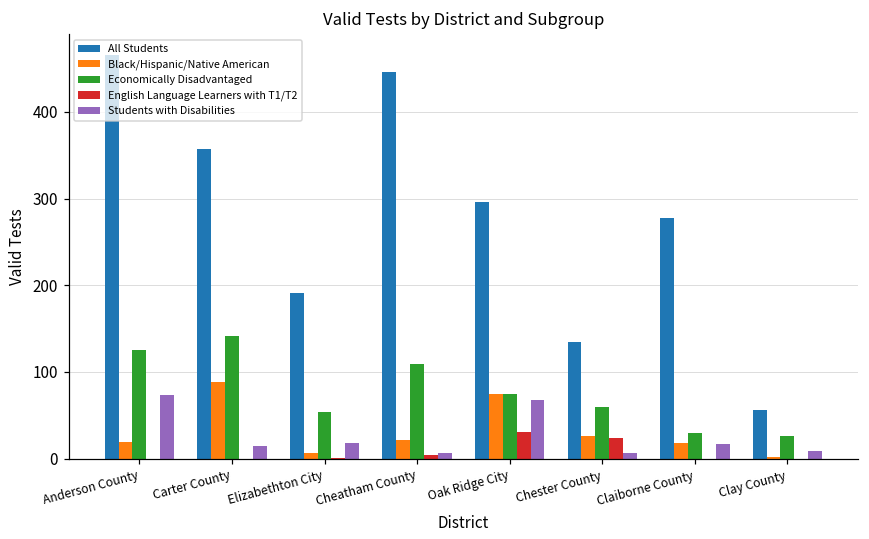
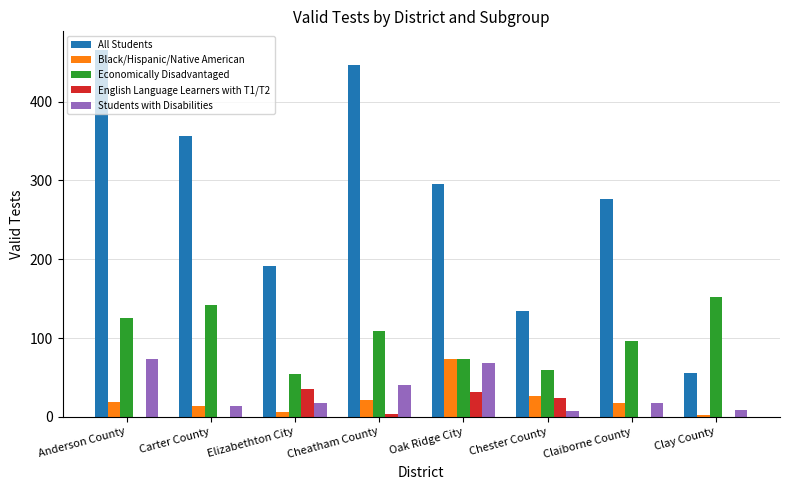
  {
    "All Students": {
      "Carter County": 360,
      "Elizabethton City": 190,
      "Cheatham County": 450,
      "Oak Ridge City": 300,
      "Chester County": 130,
      "Claiborne County": 280,
      "Clay County": 60
    },
    "Black/Hispanic/Native American": {
      "Anderson County": 20,
-     "Carter County": 90,
+     "Carter County": 10,
      "Elizabethton City": 10,
      "Cheatham County": 20,
      "Oak Ridge City": 70,
      "Chester County": 30,
      "Claiborne County": 20
    },
    "Economically Disadvantaged": {
      "Anderson County": 130,
      "Carter County": 140,
      "Elizabethton City": 50,
      "Cheatham County": 110,
      "Oak Ridge City": 70,
      "Chester County": 60,
-     "Claiborne County": 30,
-     "Clay County": 30
+     "Claiborne County": 100,
+     "Clay County": 150
    },
    "English Language Learners with T1/T2": {
      "Anderson County": 0,
      "Carter County": 0,
-     "Elizabethton City": 0,
+     "Elizabethton City": 40,
      "Cheatham County": 0,
      "Oak Ridge City": 30,
      "Chester County": 20,
      "Claiborne County": 0,
      "Clay County": 0
    },
    "Students with Disabilities": {
      "Anderson County": 70,
      "Carter County": 10,
      "Elizabethton City": 20,
-     "Cheatham County": 10,
+     "Cheatham County": 40,
      "Oak Ridge City": 70,
      "Chester County": 10,
      "Claiborne County": 20,
      "Clay County": 10
    }
  }
